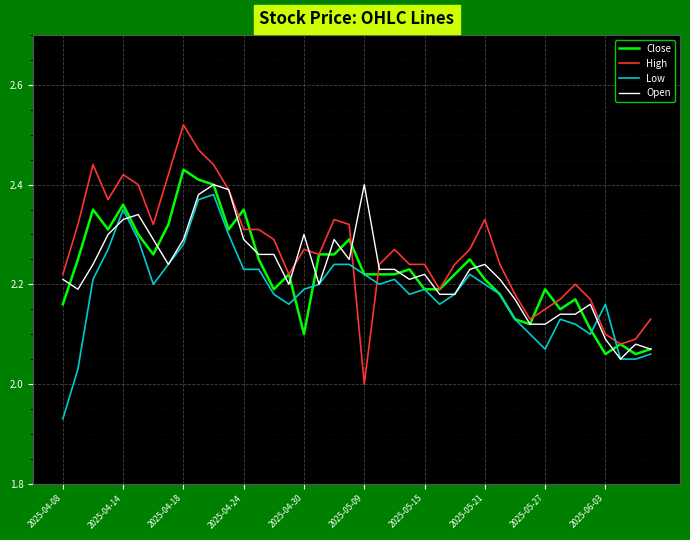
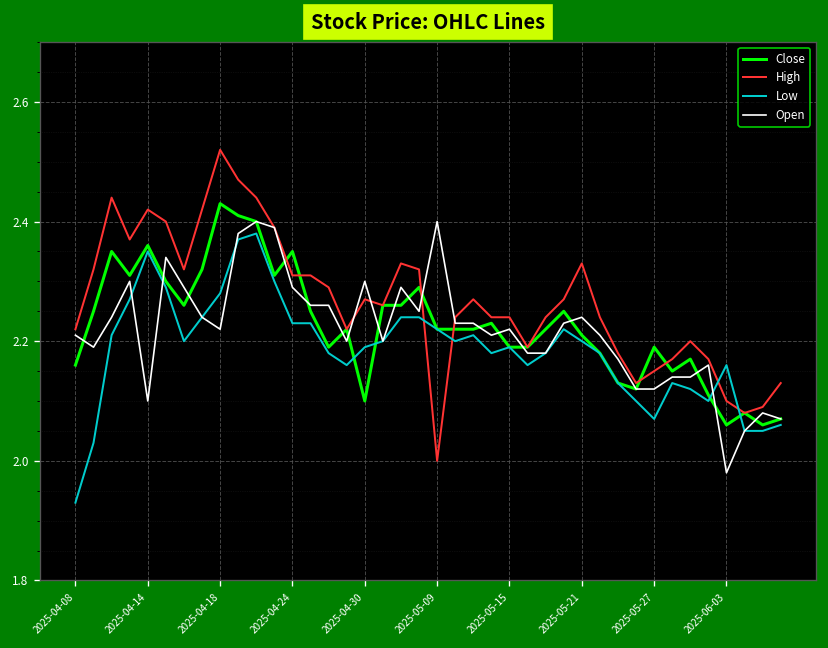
  {
    "Close": {
      "2025-04-08": 2.16,
      "2025-04-14": 2.36,
      "2025-04-18": 2.43,
      "2025-04-24": 2.35,
      "2025-04-30": 2.10,
      "2025-05-21": 2.21,
      "2025-05-27": 2.19,
      "2025-06-03": 2.06
    },
    "High": {
      "2025-04-08": 2.22,
      "2025-04-14": 2.42,
      "2025-04-18": 2.52,
      "2025-04-24": 2.31,
      "2025-04-30": 2.27,
      "2025-05-09": 2.00,
      "2025-05-15": 2.24,
      "2025-05-21": 2.33,
      "2025-05-27": 2.15,
      "2025-06-03": 2.10
    },
    "Low": {
      "2025-04-08": 1.93,
      "2025-04-14": 2.35,
      "2025-04-18": 2.28,
      "2025-04-24": 2.23,
      "2025-04-30": 2.19,
      "2025-05-21": 2.20,
      "2025-05-27": 2.07,
      "2025-06-03": 2.16
    },
    "Open": {
      "2025-04-08": 2.21,
-     "2025-04-14": 2.33,
-     "2025-04-18": 2.29,
+     "2025-04-14": 2.10,
+     "2025-04-18": 2.22,
      "2025-04-24": 2.29,
      "2025-04-30": 2.30,
      "2025-05-09": 2.40,
      "2025-05-15": 2.22,
      "2025-05-21": 2.24,
      "2025-05-27": 2.12,
-     "2025-06-03": 2.09
+     "2025-06-03": 1.98
    }
  }
